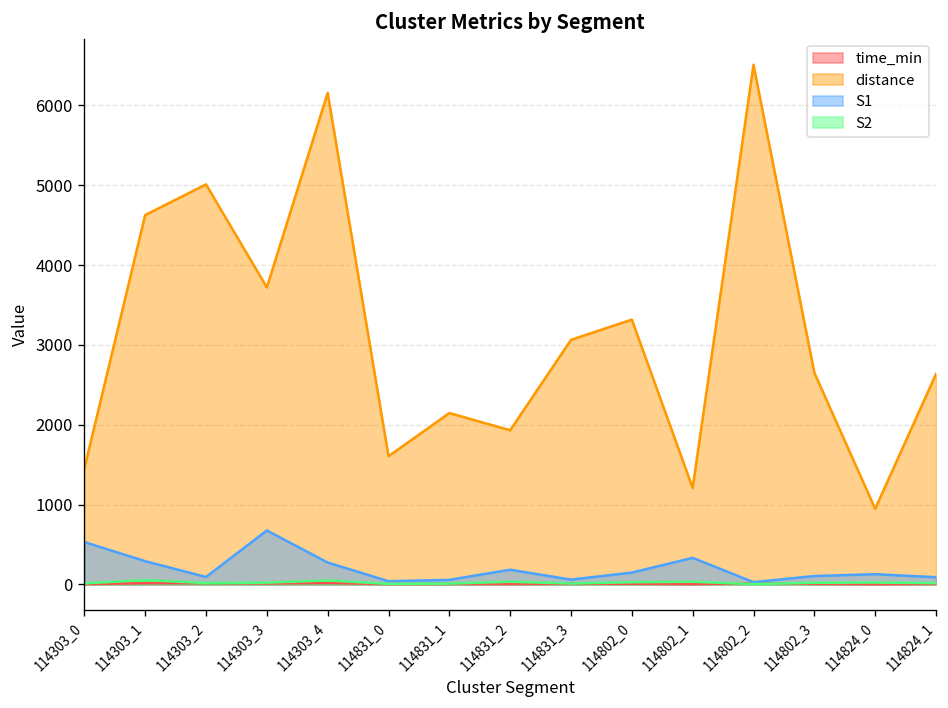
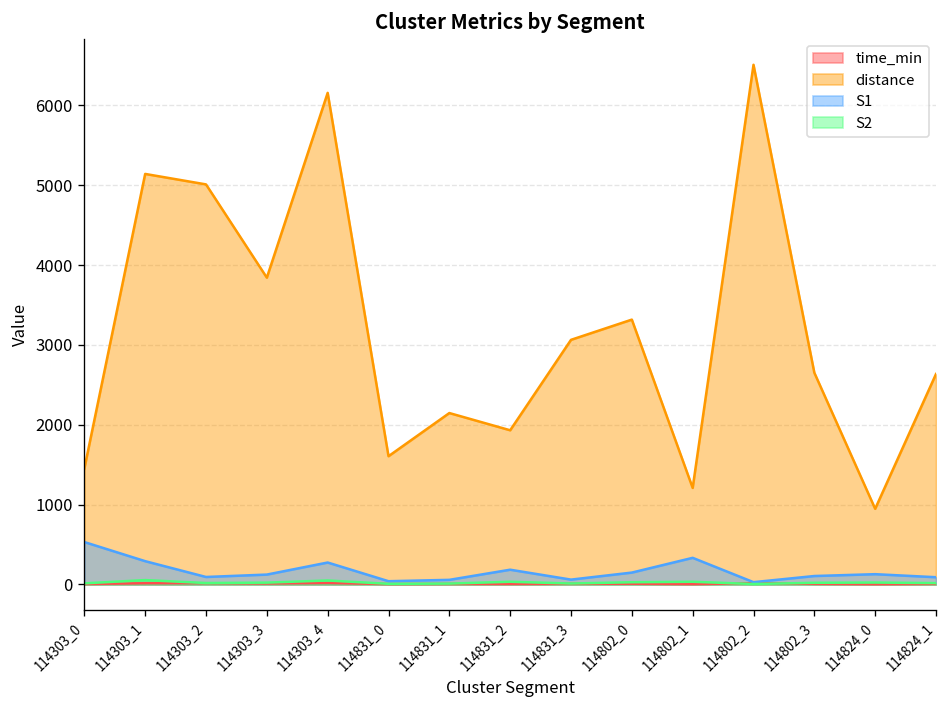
  {
    "time_min": {
      "114303_1": 0
    },
    "distance": {
      "114303_0": 1400,
-     "114303_1": 4600,
+     "114303_1": 5100,
      "114303_2": 5000,
-     "114303_3": 3700,
+     "114303_3": 3800,
      "114303_4": 6200,
      "114831_0": 1600,
      "114831_1": 2100,
      "114831_2": 1900,
      "114831_3": 3100,
      "114802_0": 3300,
      "114802_1": 1200,
      "114802_2": 6500,
      "114802_3": 2700,
      "114824_0": 900,
      "114824_1": 2600
    },
    "S1": {
      "114303_0": 500,
      "114303_1": 300,
      "114303_2": 100,
-     "114303_3": 700,
+     "114303_3": 100,
      "114303_4": 300,
      "114831_1": 100,
      "114831_2": 200,
      "114831_3": 100,
      "114802_0": 100,
      "114802_1": 300,
      "114802_3": 100,
      "114824_0": 100,
      "114824_1": 100
    },
    "S2": {
      "114303_1": 100
    }
  }
